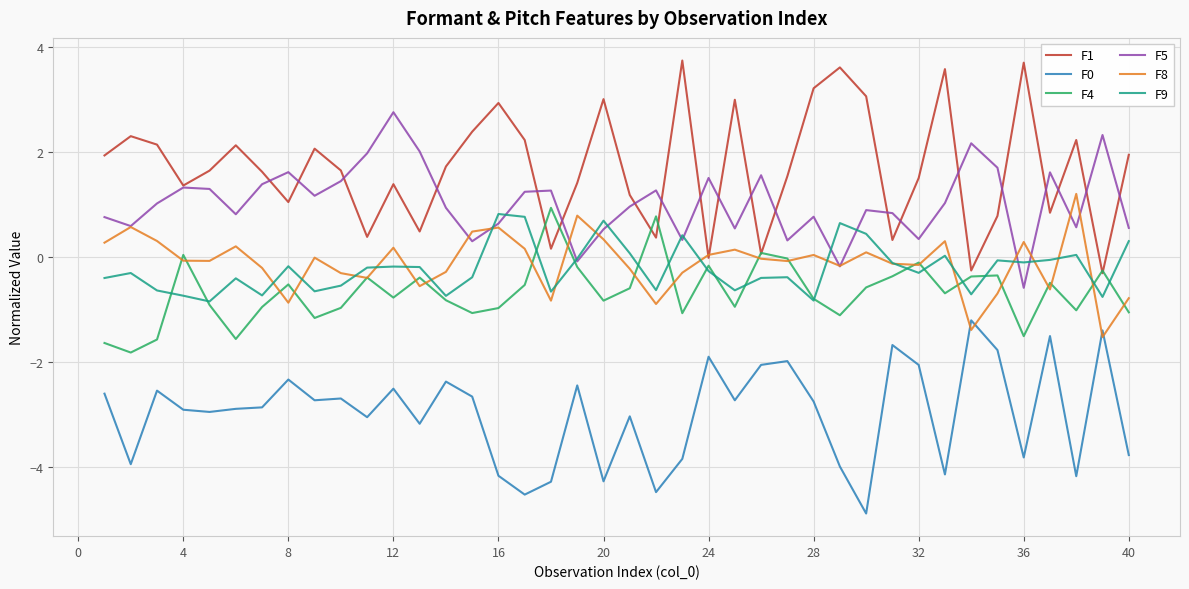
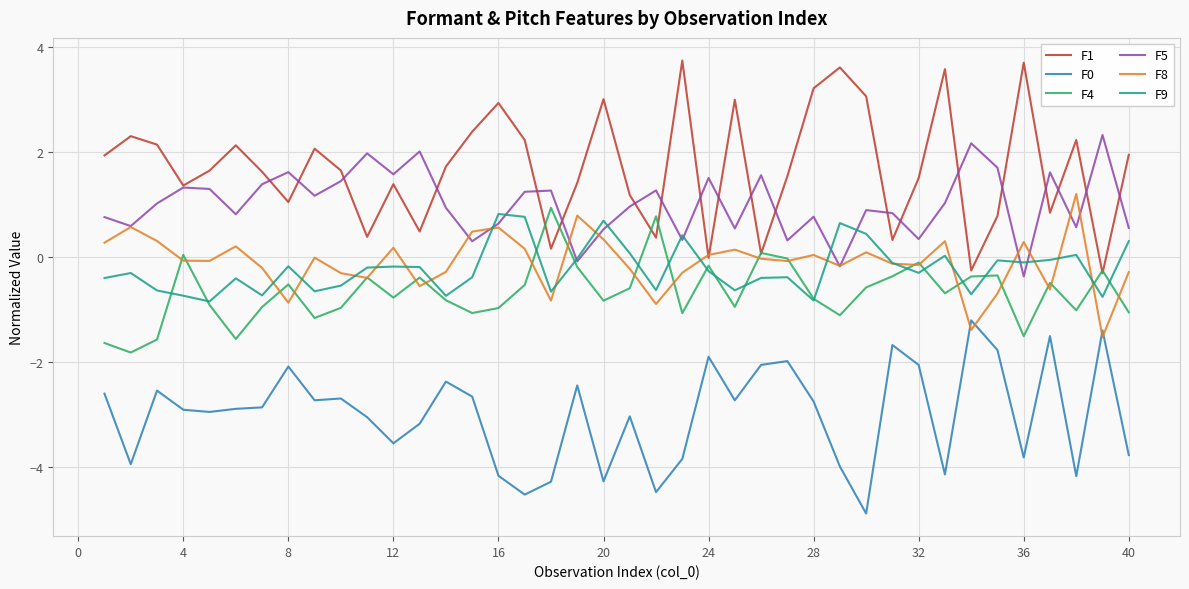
  {
    "F1": {
      "8": 1.1,
      "12": 1.4,
      "16": 2.9,
      "20": 3.0,
      "24": 0.0,
      "28": 3.2,
      "32": 1.5,
      "36": 3.7,
      "40": 2.0
    },
    "F0": {
      "4": -2.9,
-     "8": -2.3,
-     "12": -2.5,
+     "8": -2.1,
+     "12": -3.5,
      "16": -4.2,
      "20": -4.3,
      "24": -1.9,
      "28": -2.7,
      "32": -2.1,
      "36": -3.8,
      "40": -3.8
    },
    "F5": {
      "8": 1.6,
-     "12": 2.8,
+     "12": 1.6,
      "16": 0.6,
      "20": 0.5,
      "24": 1.5,
      "28": 0.8,
      "32": 0.3,
-     "36": -0.6,
+     "36": -0.4,
      "40": 0.6
    },
    "F8": {
      "4": -0.1,
      "8": -0.9,
      "12": 0.2,
      "16": 0.6,
      "20": 0.3,
      "24": 0.0,
      "28": 0.0,
      "36": 0.3,
-     "40": -0.8
+     "40": -0.3
    }
  }
